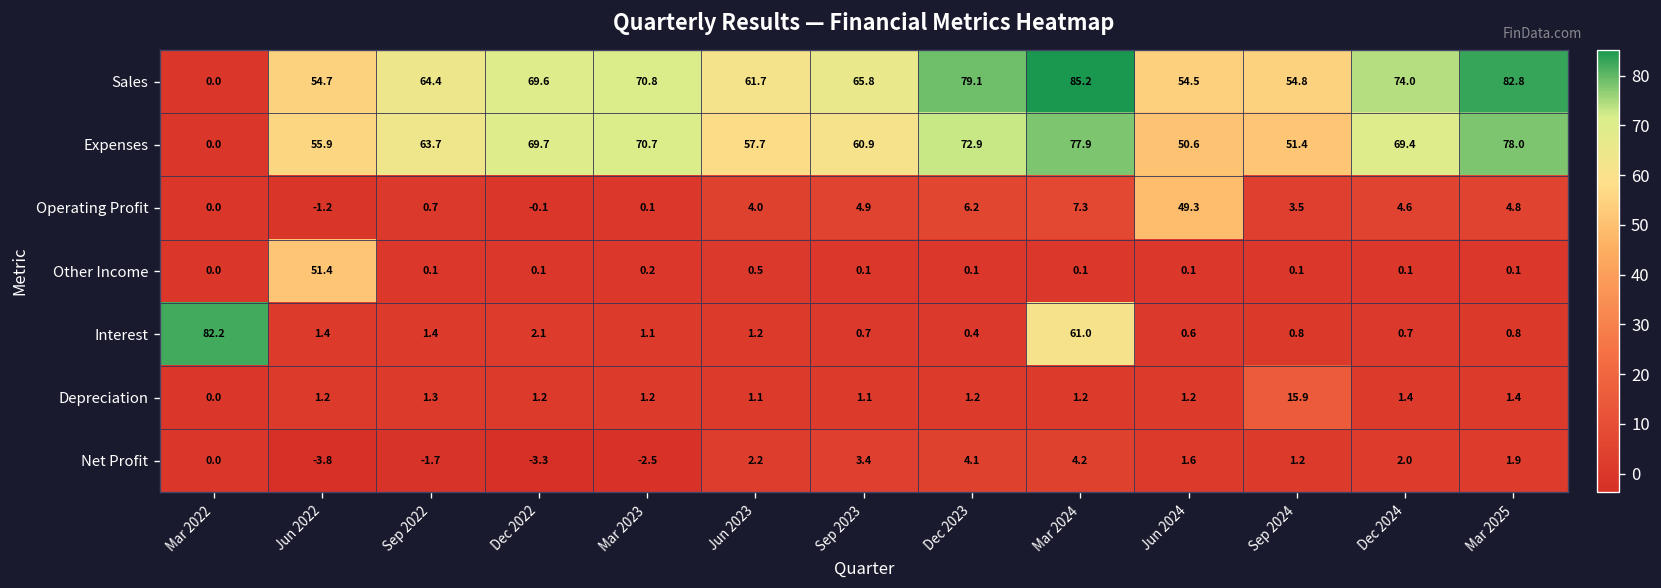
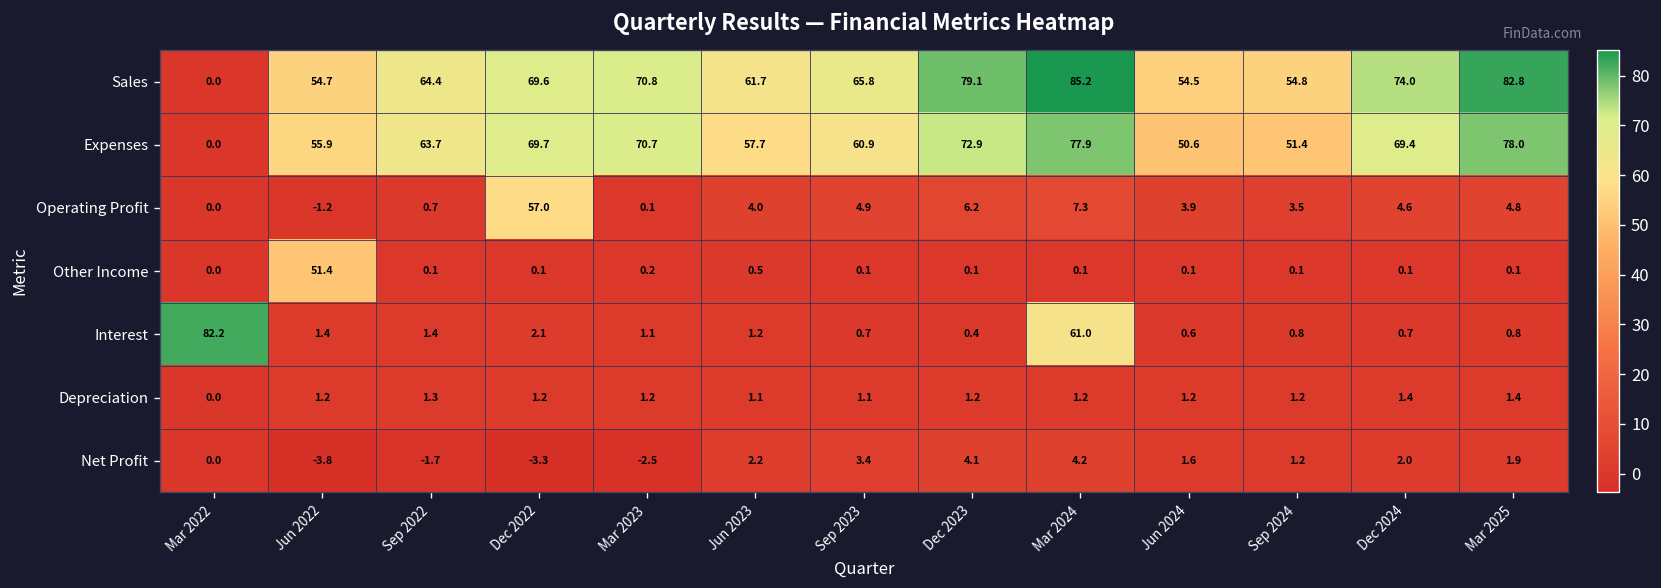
  {
    "Sales": {
      "Mar 2022": 0.0,
      "Jun 2022": 54.7,
      "Sep 2022": 64.4,
      "Dec 2022": 69.6,
      "Mar 2023": 70.8,
      "Jun 2023": 61.7,
      "Sep 2023": 65.8,
      "Dec 2023": 79.1,
      "Mar 2024": 85.2,
      "Jun 2024": 54.5,
      "Sep 2024": 54.8,
      "Dec 2024": 74.0,
      "Mar 2025": 82.8
    },
    "Expenses": {
      "Mar 2022": 0.0,
      "Jun 2022": 55.9,
      "Sep 2022": 63.7,
      "Dec 2022": 69.7,
      "Mar 2023": 70.7,
      "Jun 2023": 57.7,
      "Sep 2023": 60.9,
      "Dec 2023": 72.9,
      "Mar 2024": 77.9,
      "Jun 2024": 50.6,
      "Sep 2024": 51.4,
      "Dec 2024": 69.4,
      "Mar 2025": 78.0
    },
    "Operating Profit": {
      "Mar 2022": 0.0,
      "Jun 2022": -1.2,
      "Sep 2022": 0.7,
-     "Dec 2022": -0.1,
+     "Dec 2022": 57.0,
      "Mar 2023": 0.1,
      "Jun 2023": 4.0,
      "Sep 2023": 4.9,
      "Dec 2023": 6.2,
      "Mar 2024": 7.3,
-     "Jun 2024": 49.3,
+     "Jun 2024": 3.9,
      "Sep 2024": 3.5,
      "Dec 2024": 4.6,
      "Mar 2025": 4.8
    },
    "Other Income": {
      "Mar 2022": 0.0,
      "Jun 2022": 51.4,
      "Sep 2022": 0.1,
      "Dec 2022": 0.1,
      "Mar 2023": 0.2,
      "Jun 2023": 0.5,
      "Sep 2023": 0.1,
      "Dec 2023": 0.1,
      "Mar 2024": 0.1,
      "Jun 2024": 0.1,
      "Sep 2024": 0.1,
      "Dec 2024": 0.1,
      "Mar 2025": 0.1
    },
    "Interest": {
      "Mar 2022": 82.2,
      "Jun 2022": 1.4,
      "Sep 2022": 1.4,
      "Dec 2022": 2.1,
      "Mar 2023": 1.1,
      "Jun 2023": 1.2,
      "Sep 2023": 0.7,
      "Dec 2023": 0.4,
      "Mar 2024": 61.0,
      "Jun 2024": 0.6,
      "Sep 2024": 0.8,
      "Dec 2024": 0.7,
      "Mar 2025": 0.8
    },
    "Depreciation": {
      "Mar 2022": 0.0,
      "Jun 2022": 1.2,
      "Sep 2022": 1.3,
      "Dec 2022": 1.2,
      "Mar 2023": 1.2,
      "Jun 2023": 1.1,
      "Sep 2023": 1.1,
      "Dec 2023": 1.2,
      "Mar 2024": 1.2,
      "Jun 2024": 1.2,
-     "Sep 2024": 15.9,
+     "Sep 2024": 1.2,
      "Dec 2024": 1.4,
      "Mar 2025": 1.4
    },
    "Net Profit": {
      "Mar 2022": 0.0,
      "Jun 2022": -3.8,
      "Sep 2022": -1.7,
      "Dec 2022": -3.3,
      "Mar 2023": -2.5,
      "Jun 2023": 2.2,
      "Sep 2023": 3.4,
      "Dec 2023": 4.1,
      "Mar 2024": 4.2,
      "Jun 2024": 1.6,
      "Sep 2024": 1.2,
      "Dec 2024": 2.0,
      "Mar 2025": 1.9
    }
  }
